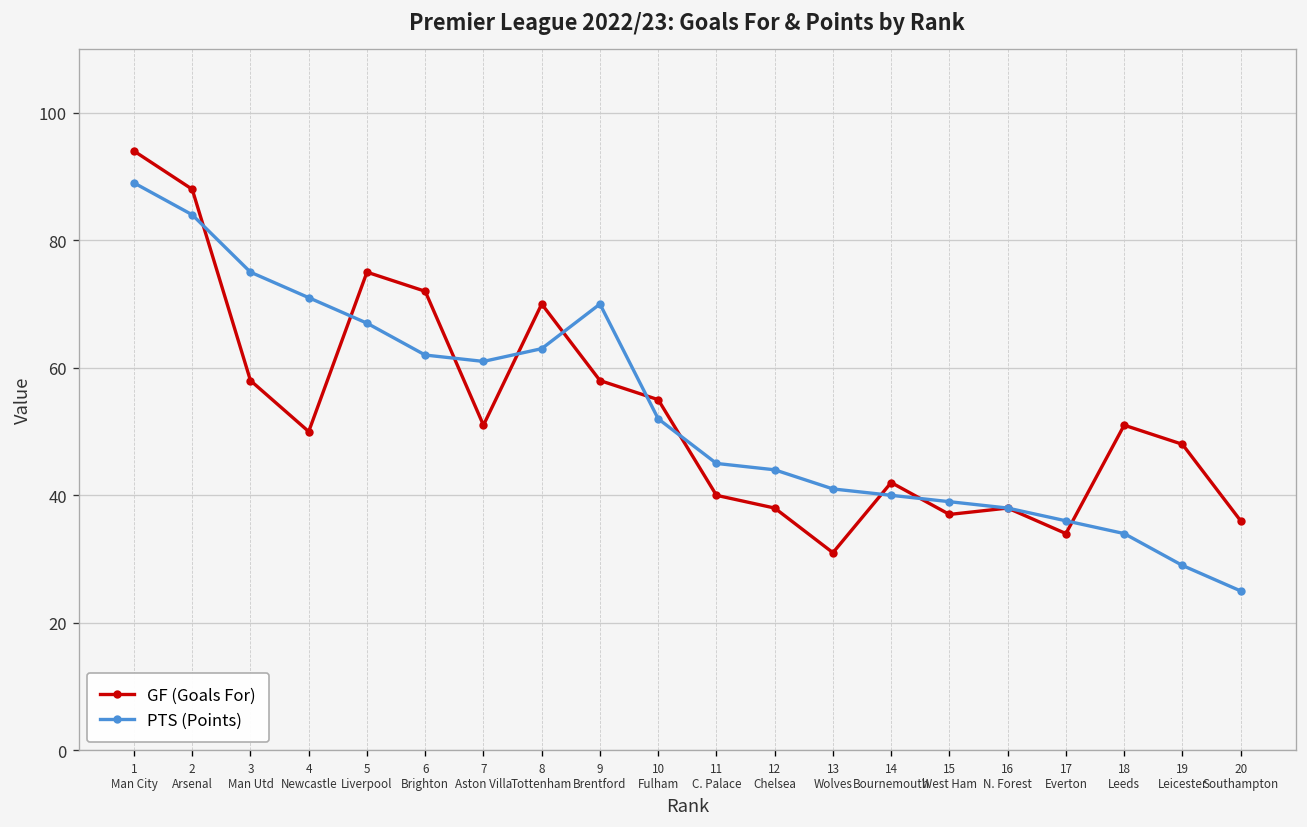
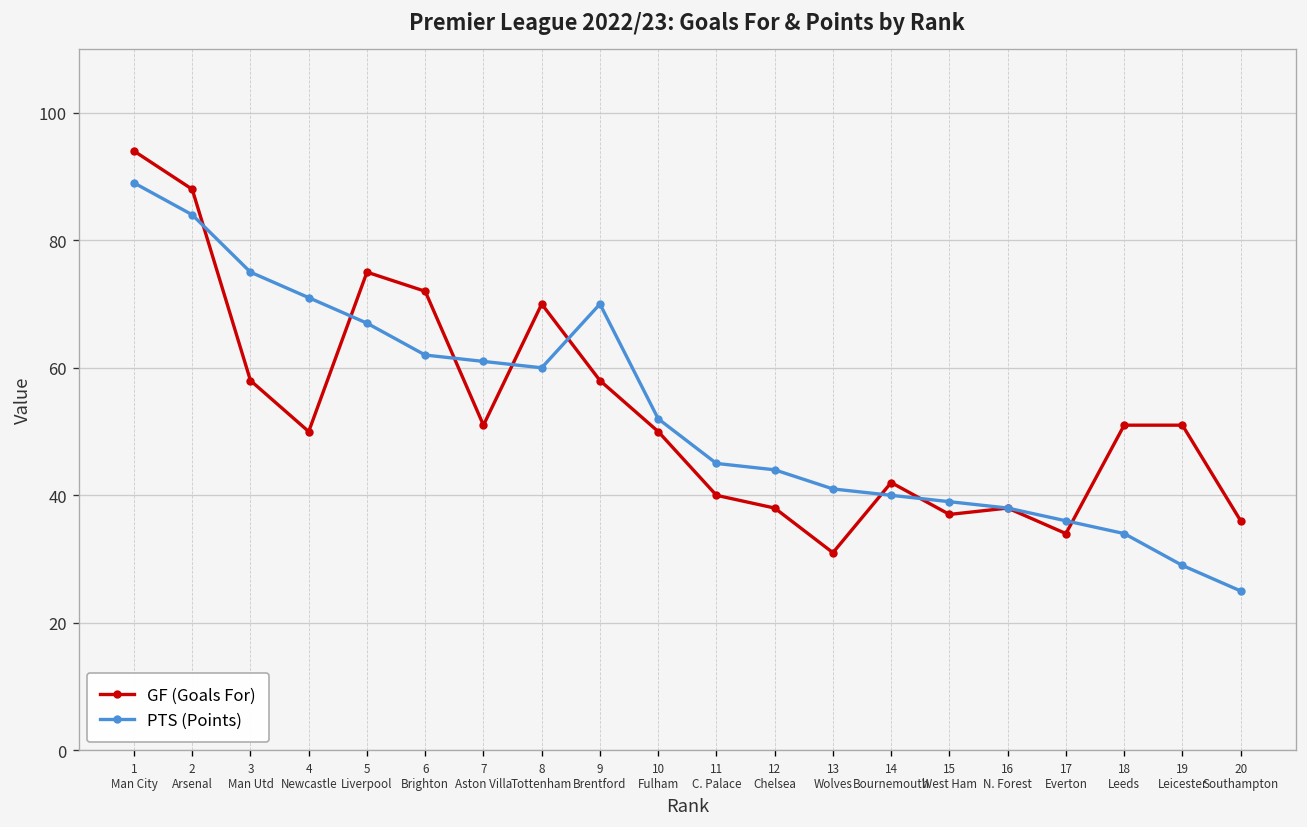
  {
    "GF (Goals For)": {
      "1 Man City": 94,
      "2 Arsenal": 88,
      "3 Man Utd": 58,
      "4 Newcastle": 50,
      "5 Liverpool": 75,
      "6 Brighton": 72,
      "7 Aston Villa": 51,
      "8 Tottenham": 70,
      "9 Brentford": 58,
-     "10 Fulham": 55,
+     "10 Fulham": 50,
      "11 C. Palace": 40,
      "12 Chelsea": 38,
      "13 Wolves": 31,
      "14 Bournemouth": 42,
      "15 West Ham": 37,
      "17 Everton": 34,
      "18 Leeds": 51,
-     "19 Leicester": 48,
+     "19 Leicester": 51,
      "20 Southampton": 36
    },
    "PTS (Points)": {
      "1 Man City": 89,
      "2 Arsenal": 84,
      "3 Man Utd": 75,
      "4 Newcastle": 71,
      "5 Liverpool": 67,
      "6 Brighton": 62,
      "7 Aston Villa": 61,
-     "8 Tottenham": 63,
+     "8 Tottenham": 60,
      "9 Brentford": 70,
      "10 Fulham": 52,
      "11 C. Palace": 45,
      "12 Chelsea": 44,
      "13 Wolves": 41,
      "14 Bournemouth": 40,
      "15 West Ham": 39,
      "17 Everton": 36,
      "18 Leeds": 34,
      "19 Leicester": 29,
      "20 Southampton": 25
    }
  }
